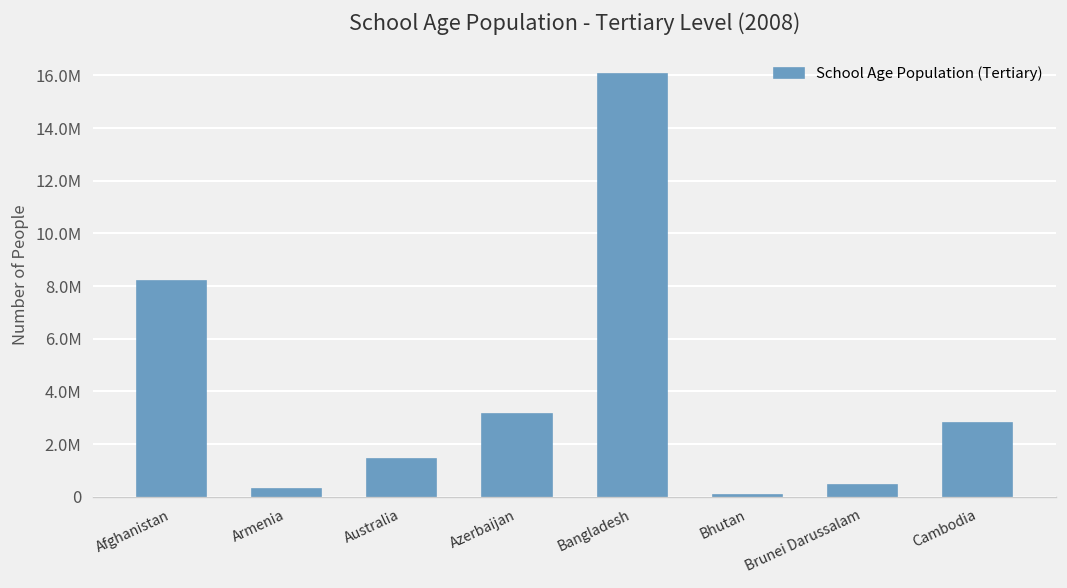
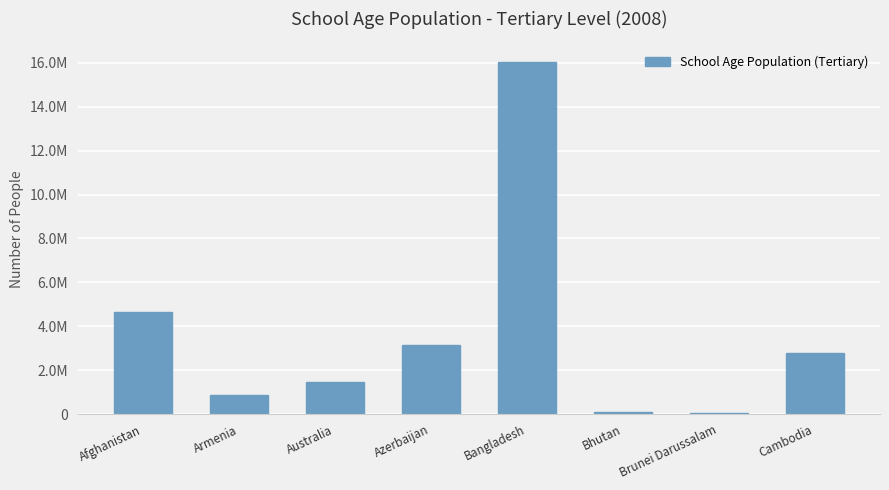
  {
-   "Afghanistan": 8200000,
-   "Armenia": 300000,
+   "Afghanistan": 4600000,
+   "Armenia": 900000,
    "Australia": 1500000,
    "Azerbaijan": 3200000,
    "Bangladesh": 16000000,
-   "Brunei Darussalam": 400000,
+   "Brunei Darussalam": 0,
    "Cambodia": 2800000
  }
